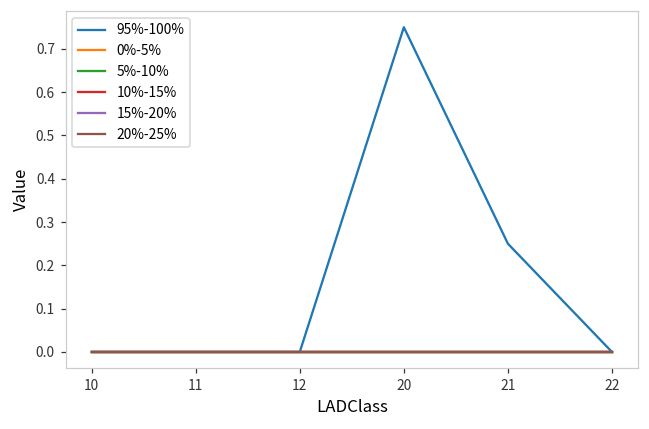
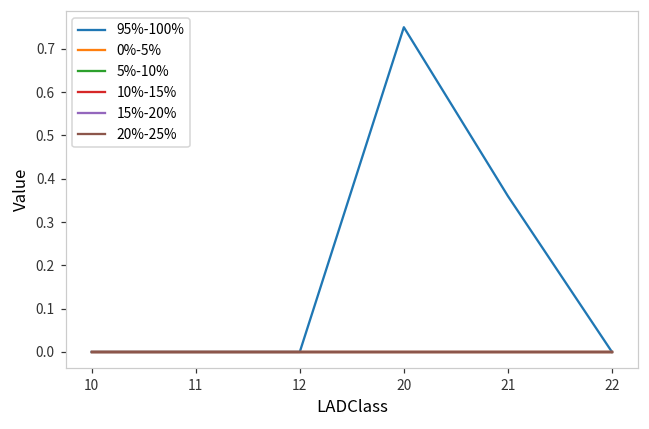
  {
    "95%-100%": {
      "20": 0.75,
-     "21": 0.25
+     "21": 0.36
    },
    "20%-25%": {
      "20": 0.00,
      "21": 0.00
    }
  }
